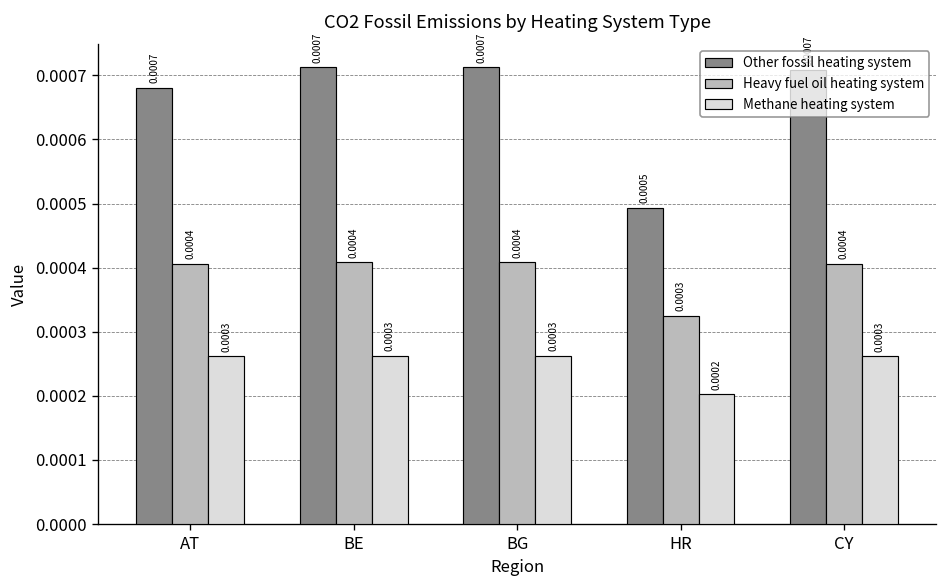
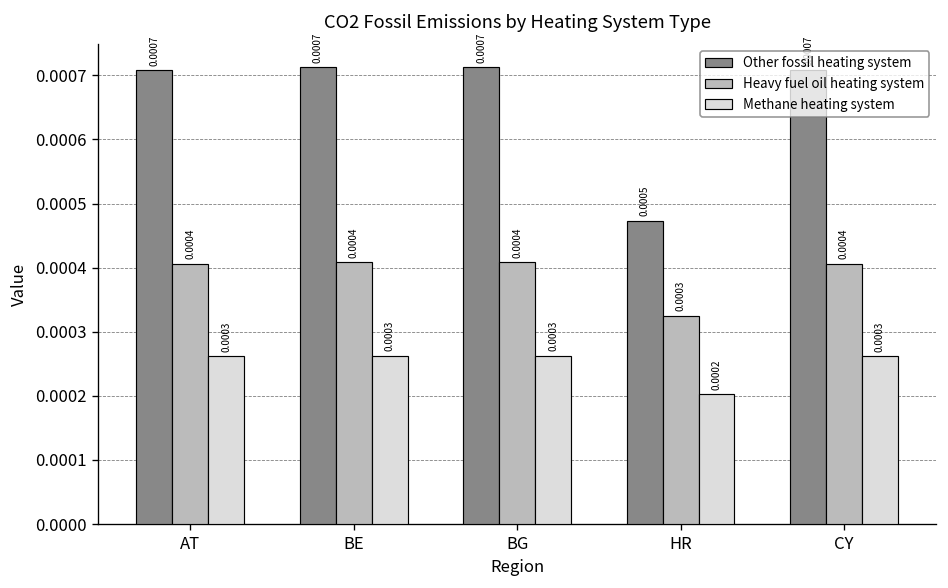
  {
    "Other fossil heating system": {
-     "AT": 0.00068,
-     "HR": 0.00049
+     "AT": 0.00071,
+     "HR": 0.00047
    }
  }
